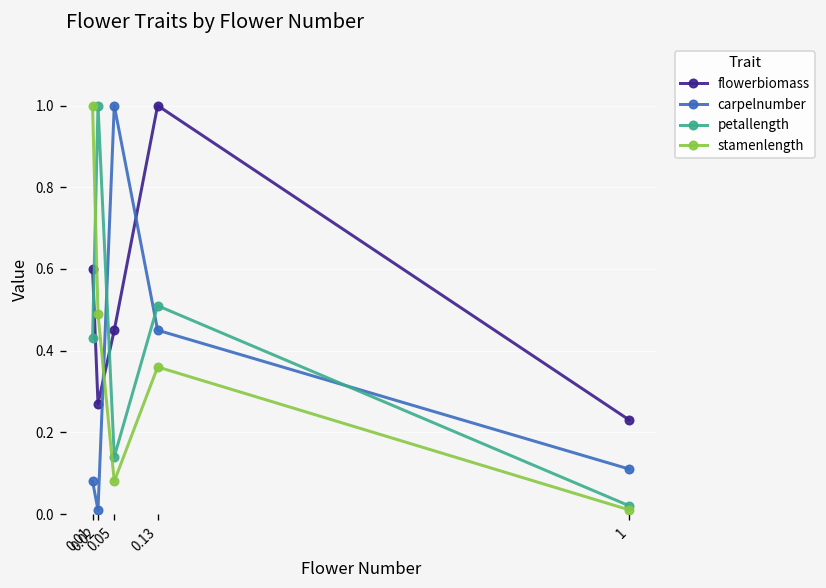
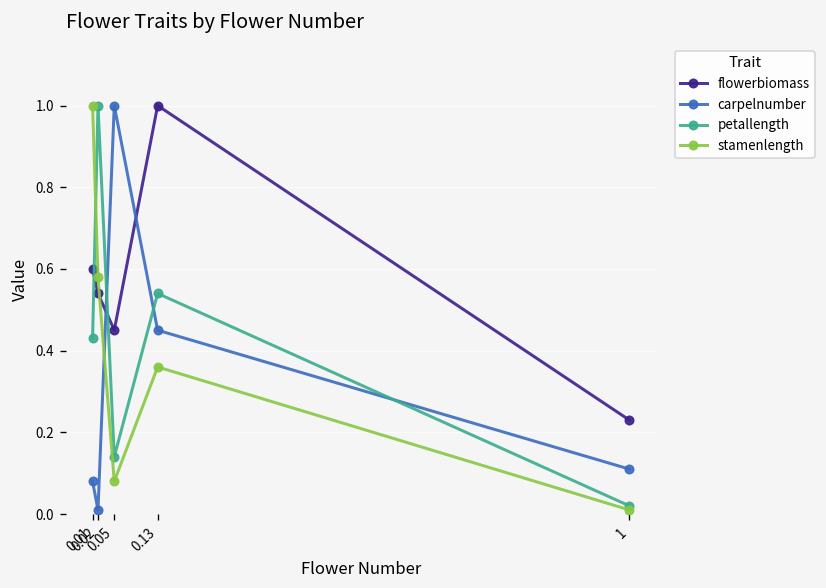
  {
    "flowerbiomass": {
      "0.01": 0.60,
-     "0.02": 0.27,
+     "0.02": 0.54,
      "0.05": 0.45,
      "0.13": 1.00,
      "1": 0.23
    },
    "carpelnumber": {
      "0.01": 0.08,
      "0.02": 0.01,
      "0.05": 1.00,
      "0.13": 0.45,
      "1": 0.11
    },
    "petallength": {
      "0.01": 0.43,
      "0.02": 1.00,
      "0.05": 0.14,
-     "0.13": 0.51,
+     "0.13": 0.54,
      "1": 0.02
    },
    "stamenlength": {
      "0.01": 1.00,
-     "0.02": 0.49,
+     "0.02": 0.58,
      "0.05": 0.08,
      "0.13": 0.36,
      "1": 0.01
    }
  }
